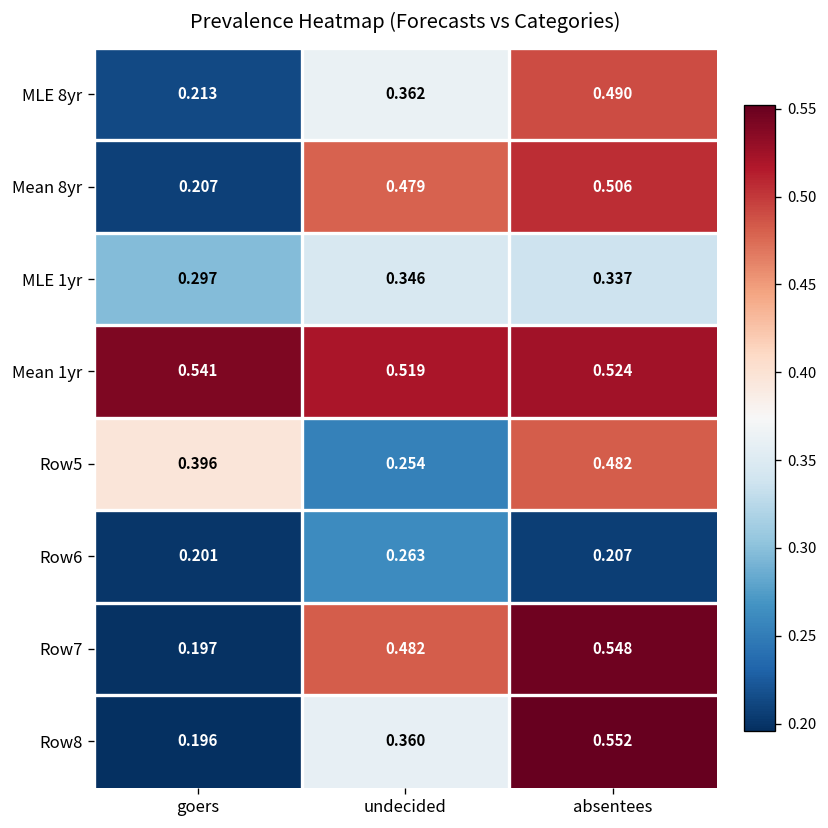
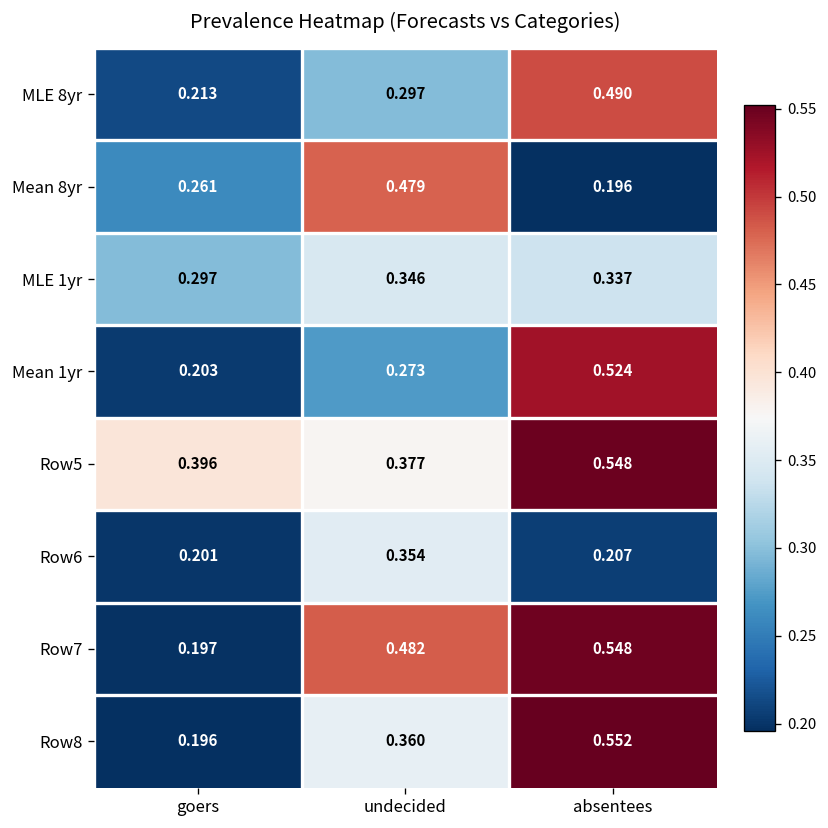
  {
    "MLE 8yr": {
      "goers": 0.213,
-     "undecided": 0.362,
+     "undecided": 0.297,
      "absentees": 0.490
    },
    "Mean 8yr": {
-     "goers": 0.207,
+     "goers": 0.261,
      "undecided": 0.479,
-     "absentees": 0.506
+     "absentees": 0.196
    },
    "MLE 1yr": {
      "goers": 0.297,
      "undecided": 0.346,
      "absentees": 0.337
    },
    "Mean 1yr": {
-     "goers": 0.541,
-     "undecided": 0.519,
+     "goers": 0.203,
+     "undecided": 0.273,
      "absentees": 0.524
    },
    "Row5": {
      "goers": 0.396,
-     "undecided": 0.254,
-     "absentees": 0.482
+     "undecided": 0.377,
+     "absentees": 0.548
    },
    "Row6": {
      "goers": 0.201,
-     "undecided": 0.263,
+     "undecided": 0.354,
      "absentees": 0.207
    },
    "Row7": {
      "goers": 0.197,
      "undecided": 0.482,
      "absentees": 0.548
    },
    "Row8": {
      "goers": 0.196,
      "undecided": 0.360,
      "absentees": 0.552
    }
  }
